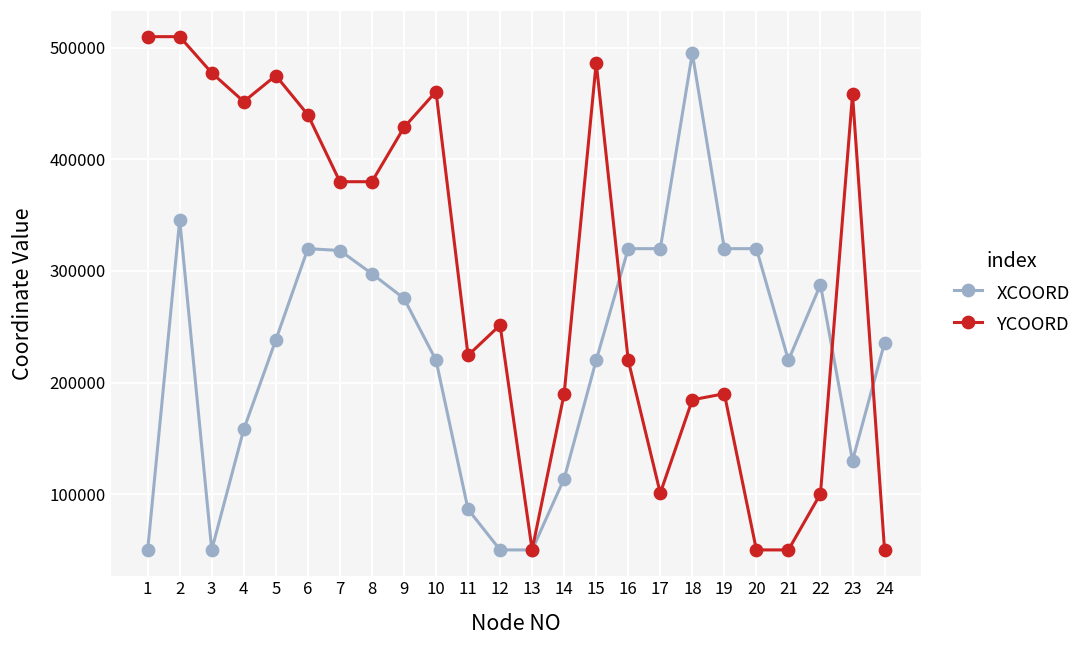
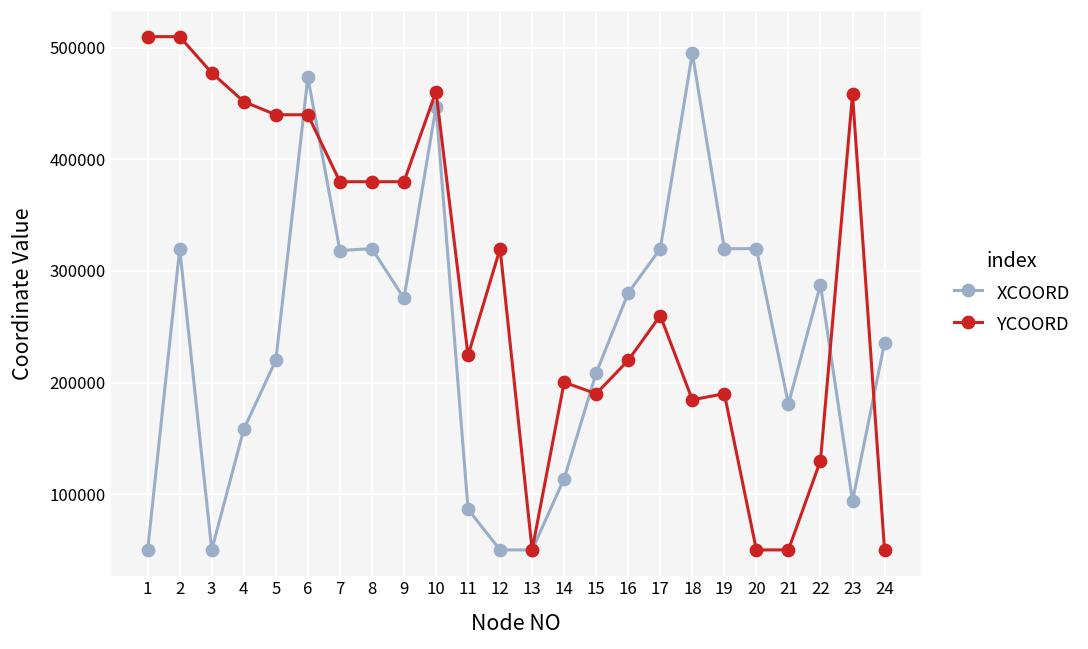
  {
    "XCOORD": {
      "1": 50000,
-     "2": 346000,
+     "2": 320000,
      "3": 50000,
      "4": 158000,
-     "5": 238000,
-     "6": 320000,
+     "5": 220000,
+     "6": 474000,
      "7": 318000,
-     "8": 298000,
+     "8": 320000,
      "9": 275000,
-     "10": 220000,
+     "10": 447000,
      "11": 86000,
      "12": 50000,
      "14": 114000,
-     "15": 220000,
-     "16": 320000,
+     "15": 209000,
+     "16": 280000,
      "17": 320000,
      "18": 495000,
      "19": 320000,
      "20": 320000,
-     "21": 220000,
+     "21": 181000,
      "22": 288000,
-     "23": 130000,
+     "23": 94000,
      "24": 236000
    },
    "YCOORD": {
      "1": 510000,
      "2": 510000,
      "3": 478000,
      "4": 452000,
-     "5": 475000,
+     "5": 440000,
      "6": 440000,
      "7": 380000,
      "8": 380000,
-     "9": 429000,
+     "9": 380000,
      "10": 461000,
      "11": 224000,
-     "12": 252000,
-     "14": 190000,
-     "15": 487000,
+     "12": 320000,
+     "14": 200000,
+     "15": 190000,
      "16": 220000,
-     "17": 101000,
+     "17": 260000,
      "18": 185000,
      "19": 190000,
      "20": 50000,
      "21": 50000,
-     "22": 100000,
+     "22": 130000,
      "23": 458000,
      "24": 50000
    }
  }
